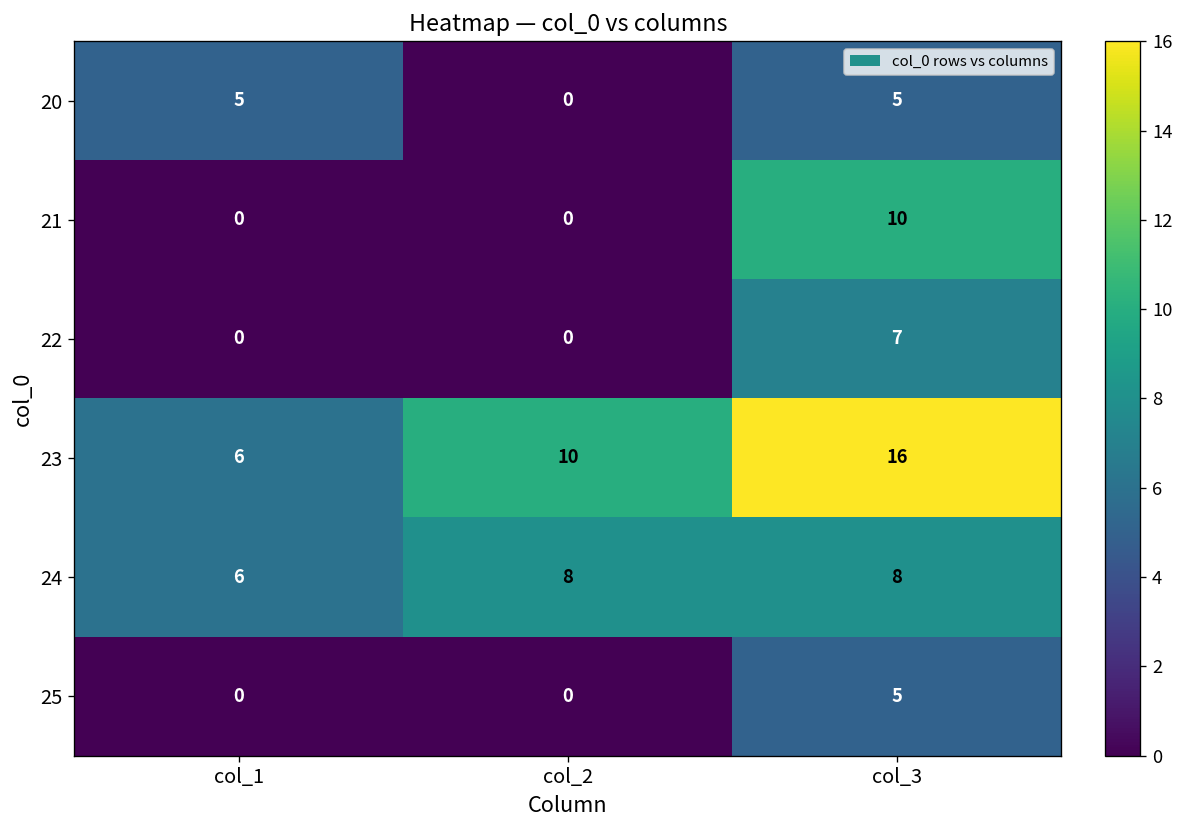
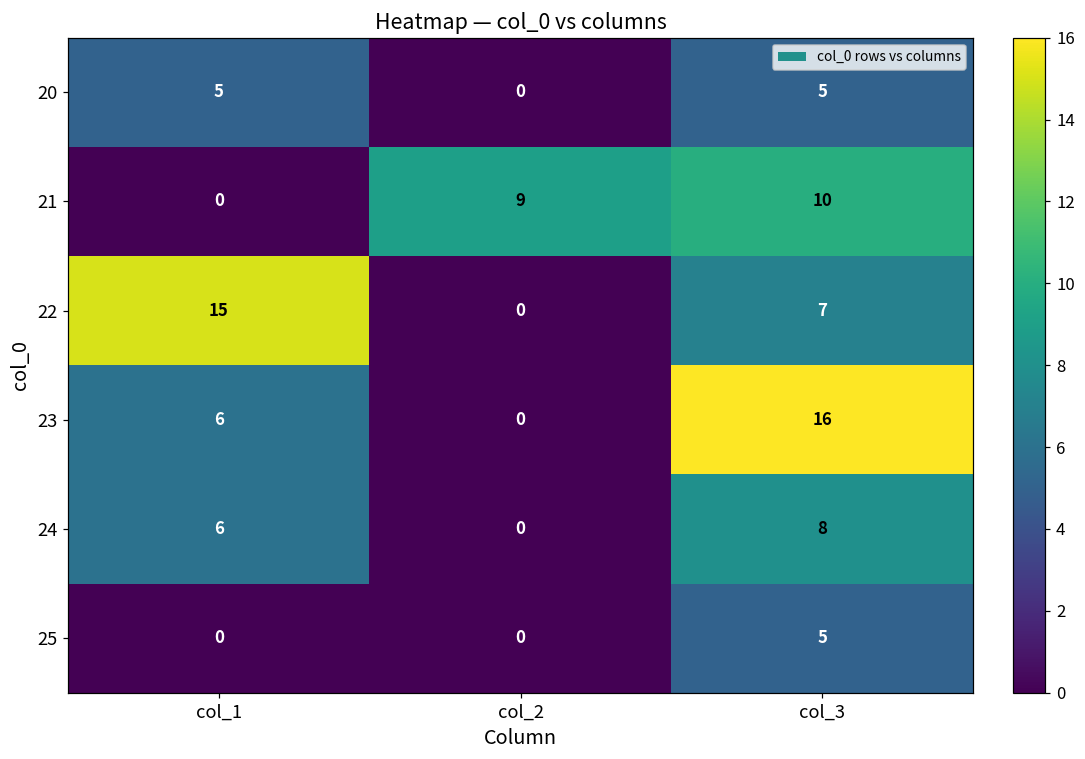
  {
    "20": {
      "col_1": 5,
      "col_2": 0,
      "col_3": 5
    },
    "21": {
      "col_1": 0,
-     "col_2": 0,
+     "col_2": 9,
      "col_3": 10
    },
    "22": {
-     "col_1": 0,
+     "col_1": 15,
      "col_2": 0,
      "col_3": 7
    },
    "23": {
      "col_1": 6,
-     "col_2": 10,
+     "col_2": 0,
      "col_3": 16
    },
    "24": {
      "col_1": 6,
-     "col_2": 8,
+     "col_2": 0,
      "col_3": 8
    },
    "25": {
      "col_1": 0,
      "col_2": 0,
      "col_3": 5
    }
  }
